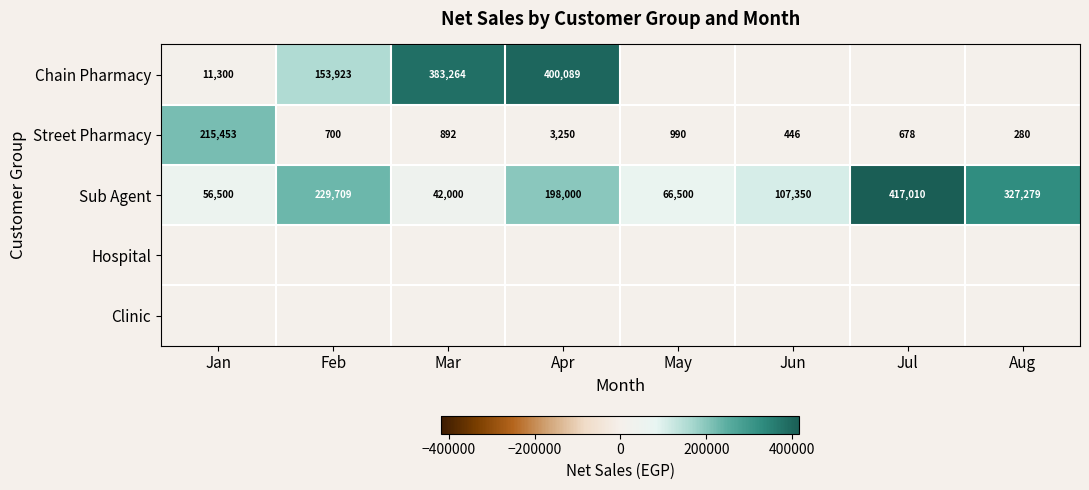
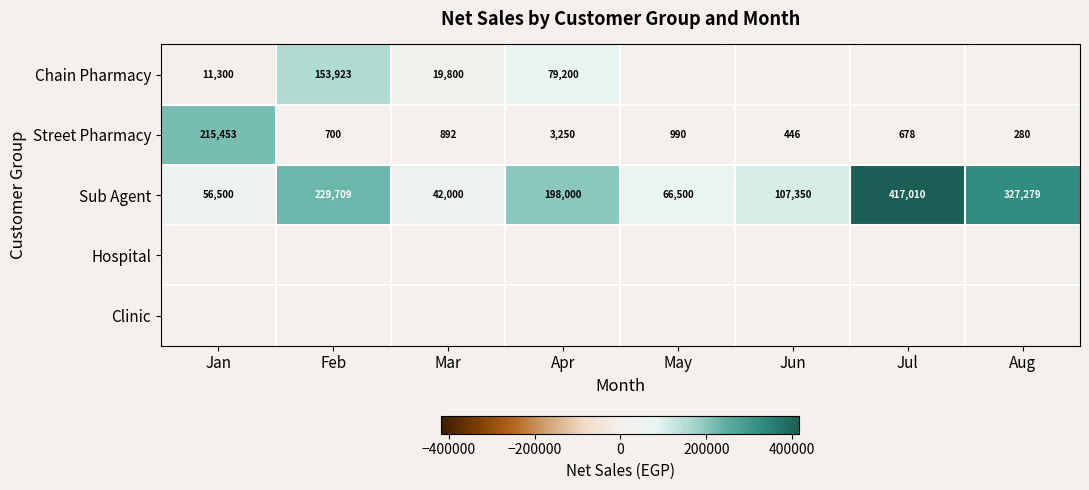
  {
    "Chain Pharmacy": {
      "Jan": "11,300",
      "Feb": "153,923",
-     "Mar": "383,264",
-     "Apr": "400,089"
+     "Mar": "19,800",
+     "Apr": "79,200"
    },
    "Street Pharmacy": {
      "Jan": "215,453",
      "Feb": "700",
      "Mar": "892",
      "Apr": "3,250",
      "May": "990",
      "Jun": "446",
      "Jul": "678",
      "Aug": "280"
    },
    "Sub Agent": {
      "Jan": "56,500",
      "Feb": "229,709",
      "Mar": "42,000",
      "Apr": "198,000",
      "May": "66,500",
      "Jun": "107,350",
      "Jul": "417,010",
      "Aug": "327,279"
    }
  }
